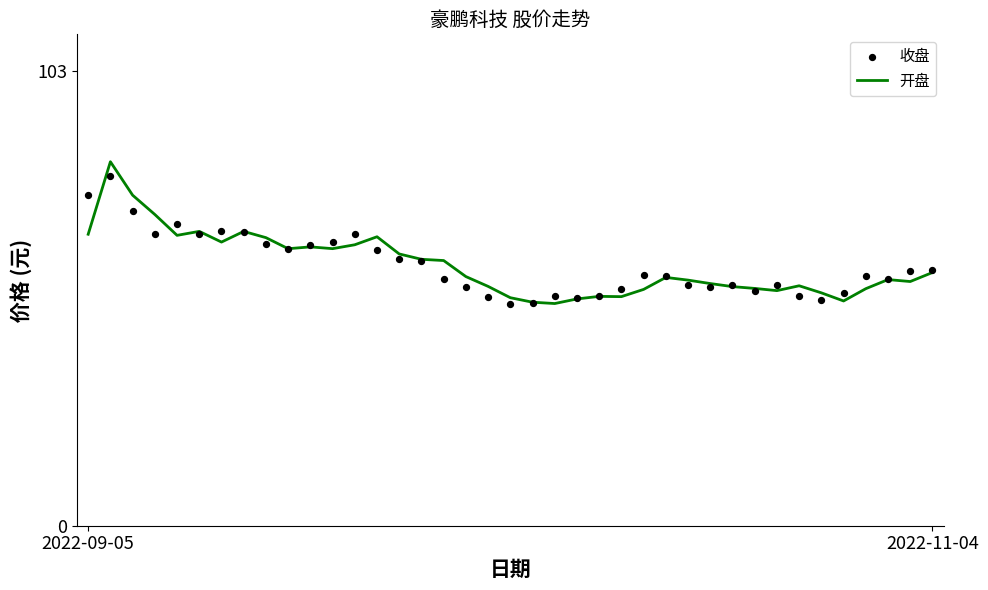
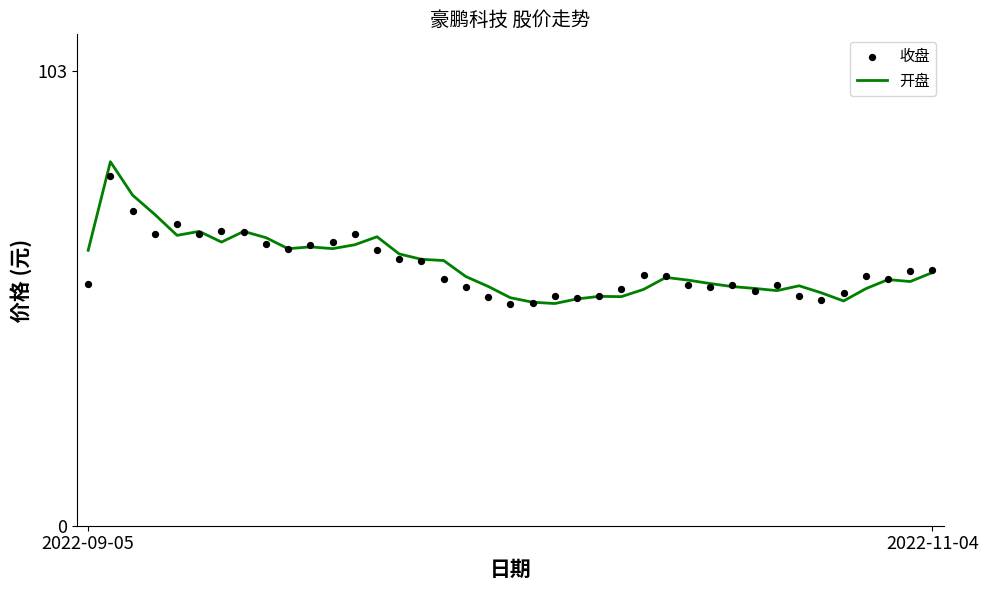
  {
    "开盘": {
-     "2022-09-05": 66
+     "2022-09-05": 62
    },
    "收盘": {
-     "2022-09-05": 75
+     "2022-09-05": 55
    }
  }
